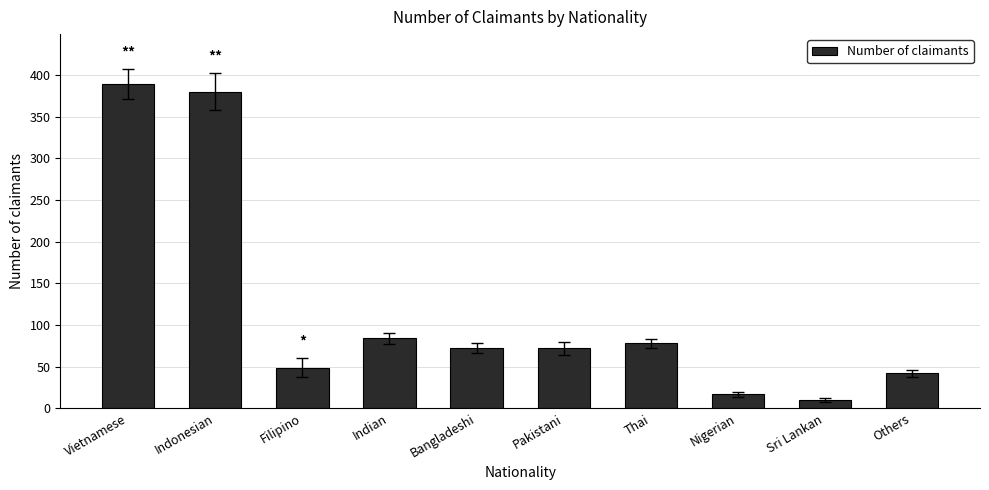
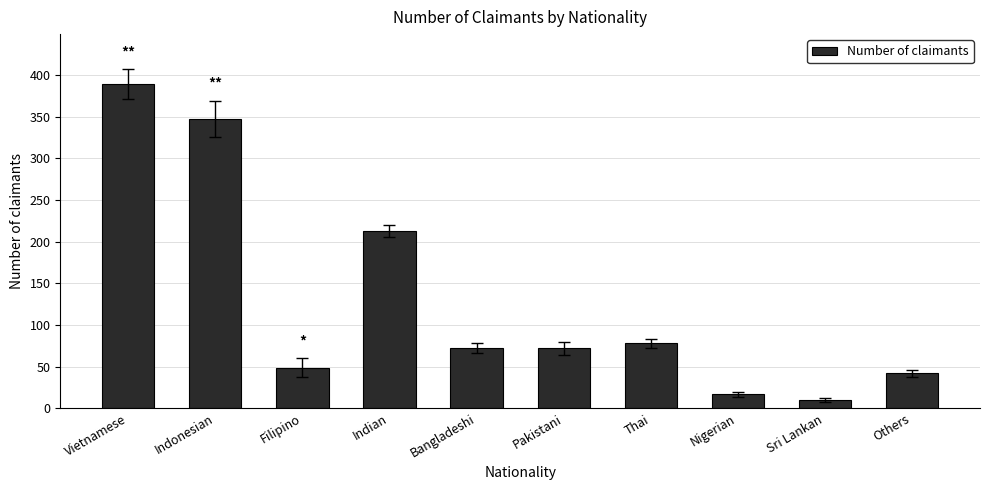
  {
    "Number of claimants": {
      "Vietnamese": 390,
-     "Indonesian": 380,
+     "Indonesian": 350,
      "Filipino": 50,
-     "Indian": 80,
+     "Indian": 210,
      "Bangladeshi": 70,
      "Pakistani": 70,
      "Thai": 80,
      "Nigerian": 20,
      "Sri Lankan": 10,
      "Others": 40
    }
  }
